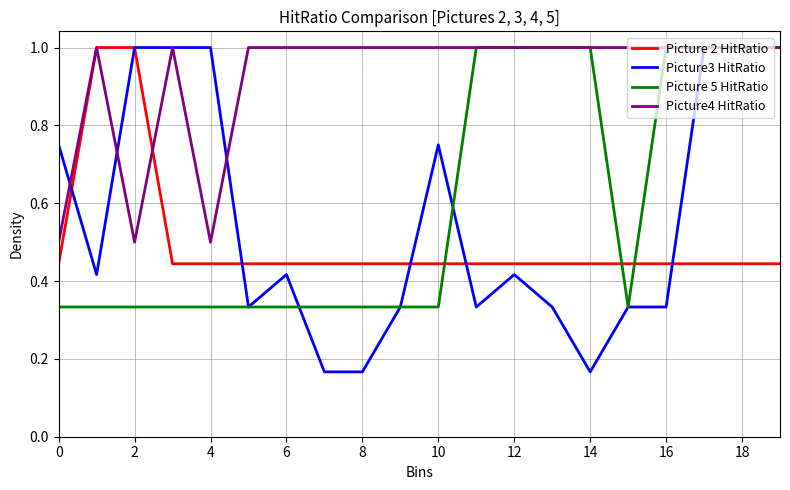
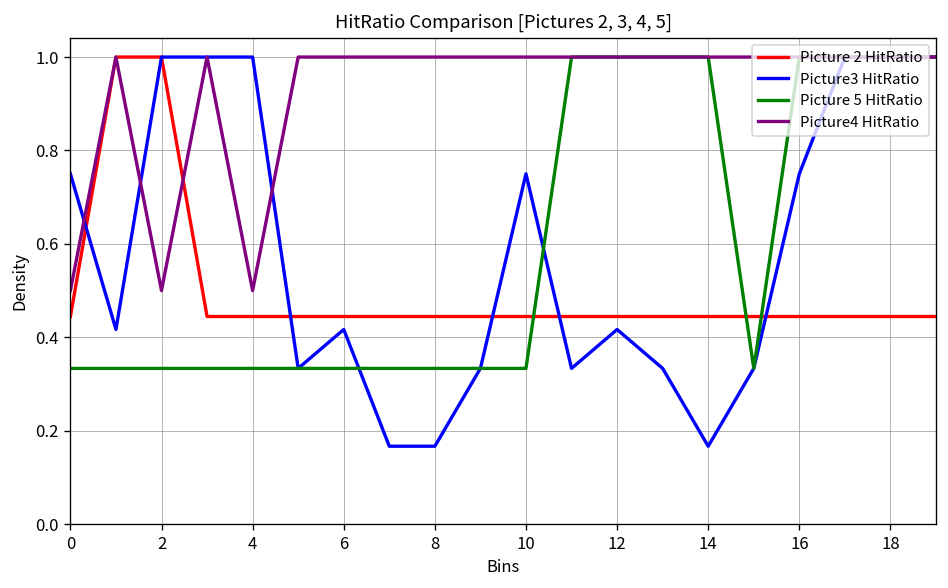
  {
    "Picture 2 HitRatio": {
      "0": 0.44,
      "4": 0.44,
      "6": 0.44,
      "8": 0.44,
      "10": 0.44,
      "12": 0.44,
      "14": 0.44,
      "16": 0.44,
      "18": 0.44
    },
    "Picture3 HitRatio": {
      "0": 0.75,
      "4": 1.00,
      "6": 0.42,
      "8": 0.17,
      "10": 0.75,
      "12": 0.42,
      "14": 0.17,
-     "16": 0.33
+     "16": 0.75
    },
    "Picture 5 HitRatio": {
      "0": 0.33,
      "2": 0.33,
      "4": 0.33,
      "6": 0.33,
      "8": 0.33,
      "10": 0.33
    },
    "Picture4 HitRatio": {
      "0": 0.50,
      "2": 0.50,
      "4": 0.50,
      "6": 1.00,
      "8": 1.00,
      "10": 1.00
    }
  }
